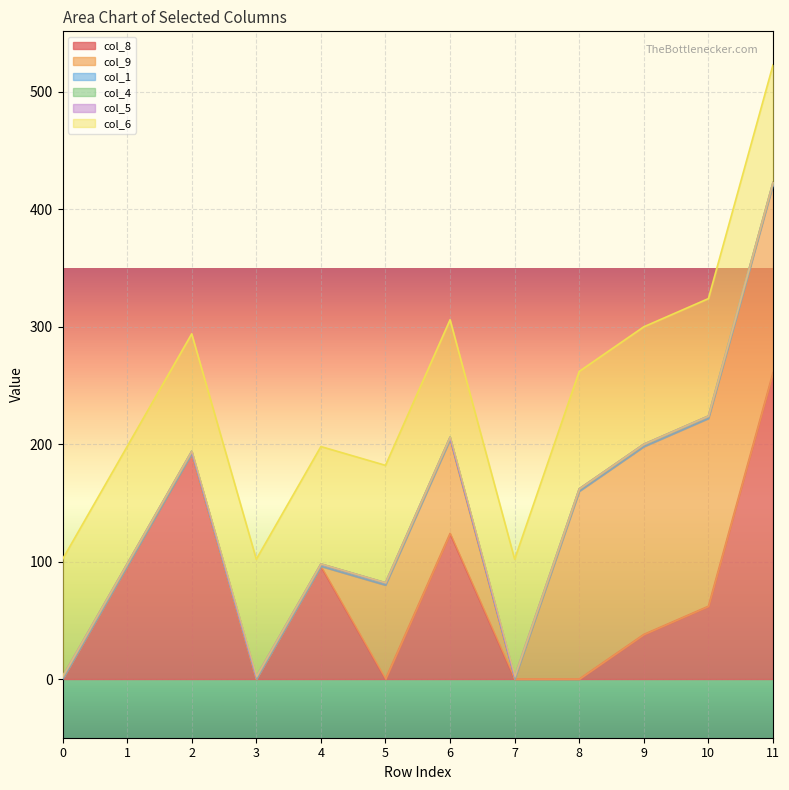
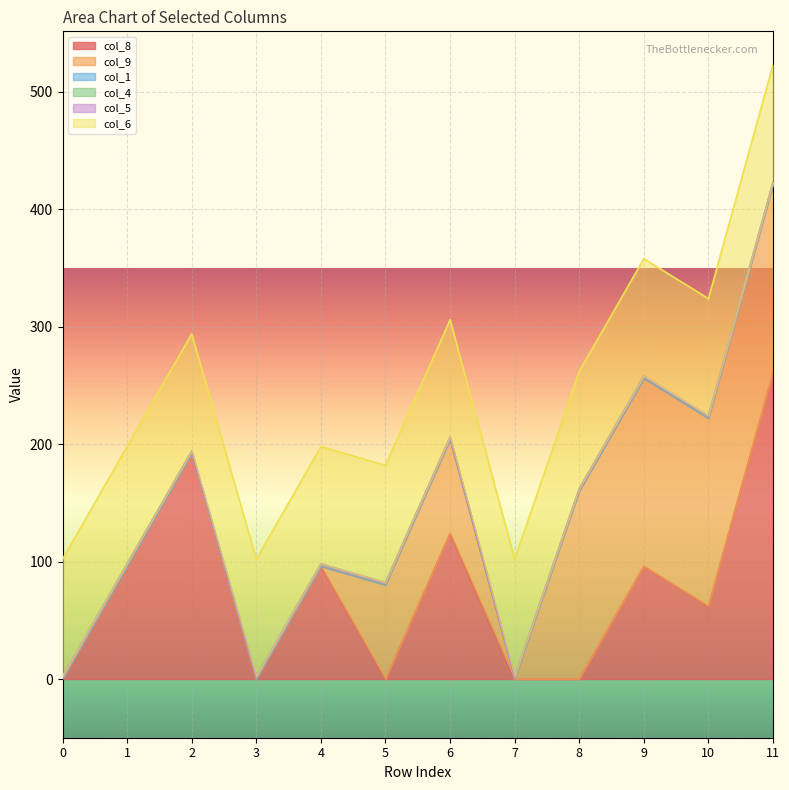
  {
    "col_8": {
      "5": 0,
      "6": 124,
      "8": 0,
-     "9": 38,
+     "9": 96,
      "10": 62,
      "11": 261
    },
    "col_6": {
      "0": 100,
      "1": 100,
      "2": 100,
      "3": 100,
      "4": 100,
      "5": 100,
      "6": 100,
      "7": 100,
      "8": 100,
      "9": 100,
      "10": 100,
      "11": 100
    }
  }
